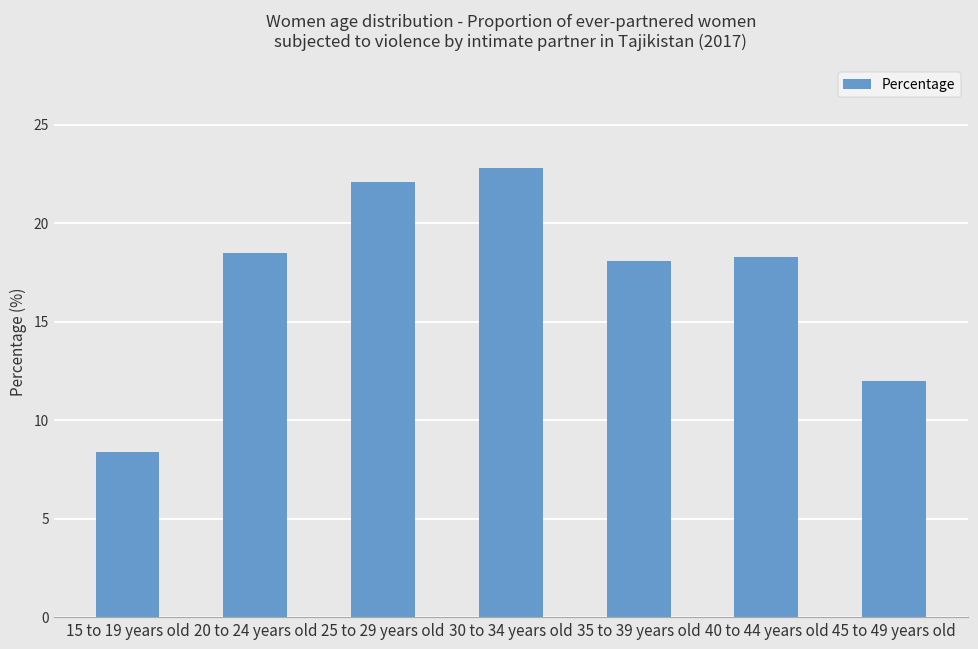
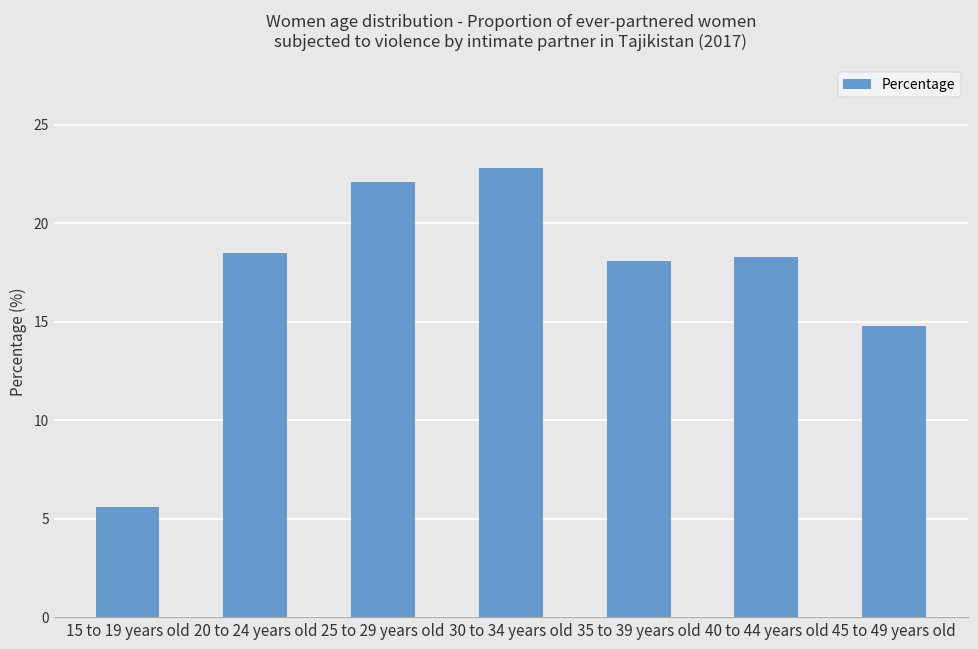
  {
-   "15 to 19 years old": 8.4,
+   "15 to 19 years old": 5.6,
    "20 to 24 years old": 18.5,
    "25 to 29 years old": 22.1,
    "30 to 34 years old": 22.8,
    "35 to 39 years old": 18.1,
    "40 to 44 years old": 18.3,
-   "45 to 49 years old": 12.0
+   "45 to 49 years old": 14.8
  }
